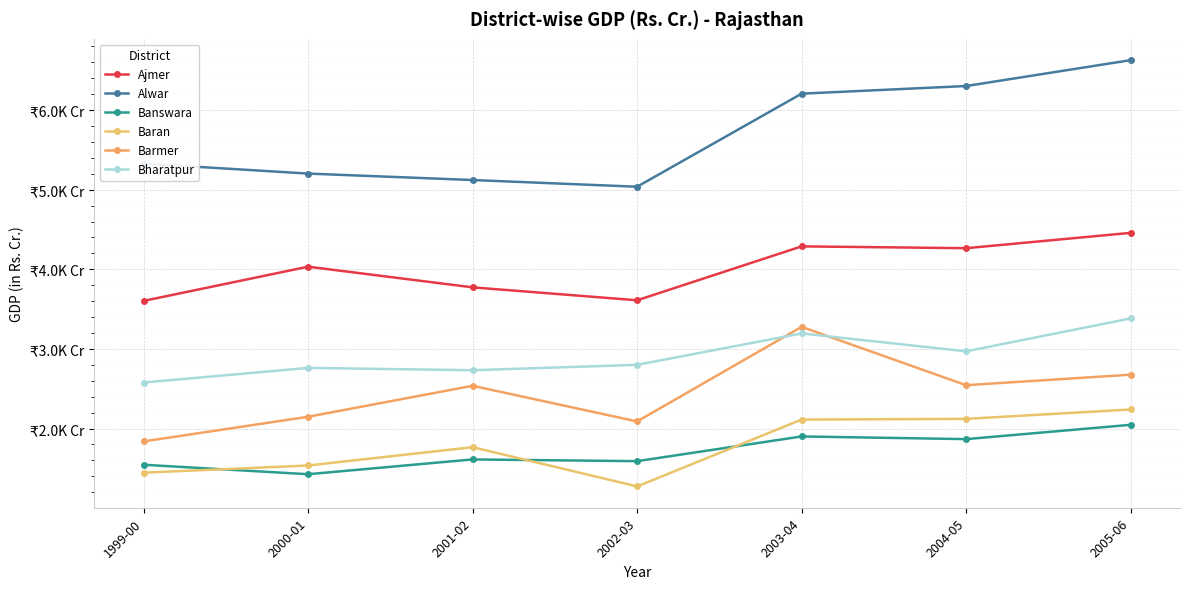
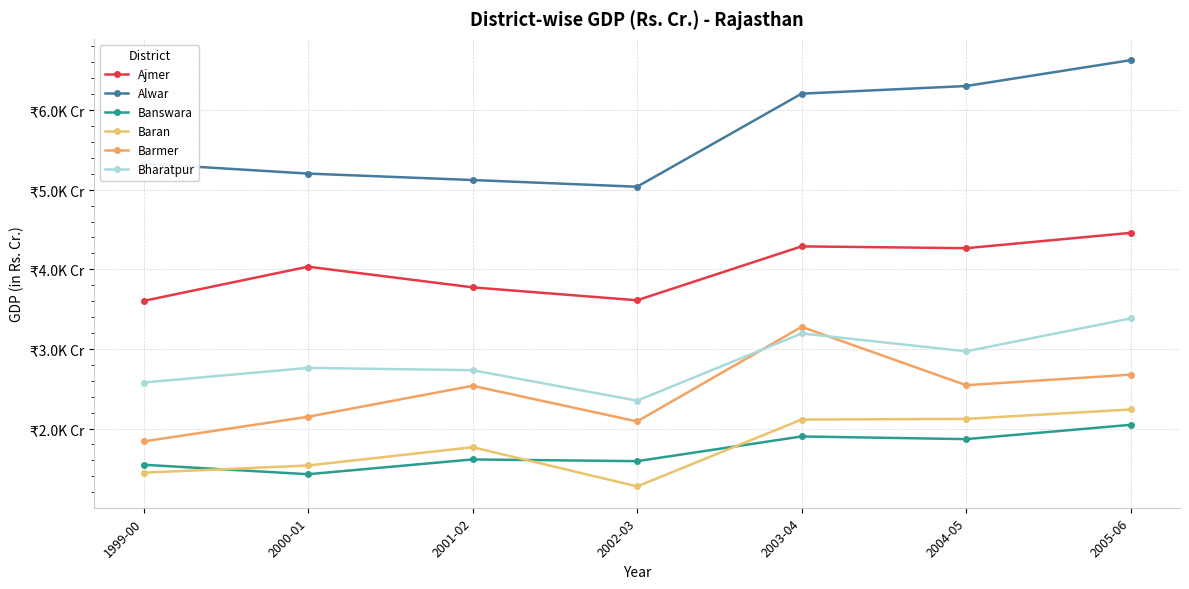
  {
    "Ajmer": {
      "1999-00": "₹3.6K Cr",
      "2000-01": "₹4.0K Cr",
      "2001-02": "₹3.8K Cr",
      "2002-03": "₹3.6K Cr",
      "2003-04": "₹4.3K Cr",
      "2004-05": "₹4.3K Cr",
      "2005-06": "₹4.5K Cr"
    },
    "Bharatpur": {
      "1999-00": "₹2.6K Cr",
      "2000-01": "₹2.8K Cr",
      "2001-02": "₹2.7K Cr",
-     "2002-03": "₹2.8K Cr",
+     "2002-03": "₹2.4K Cr",
      "2003-04": "₹3.2K Cr",
      "2004-05": "₹3.0K Cr",
      "2005-06": "₹3.4K Cr"
    }
  }
